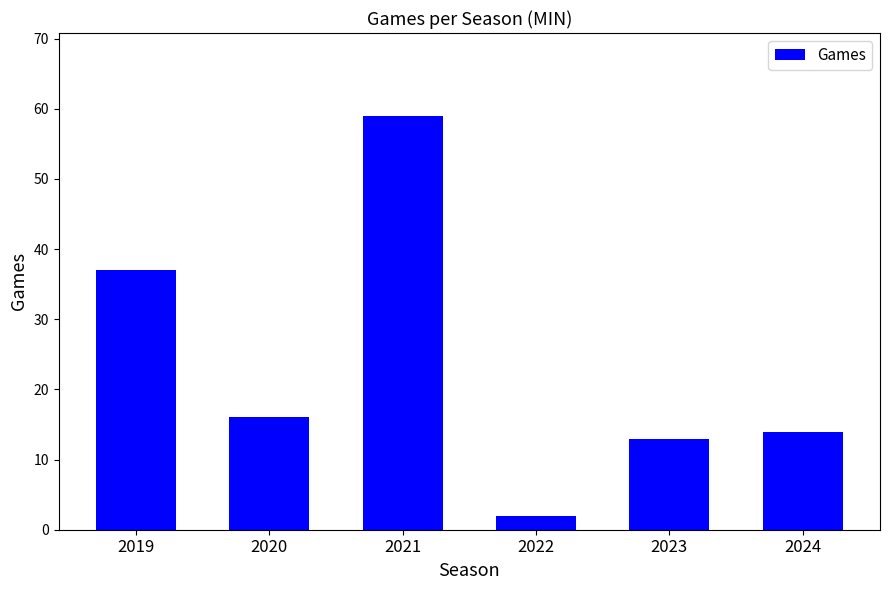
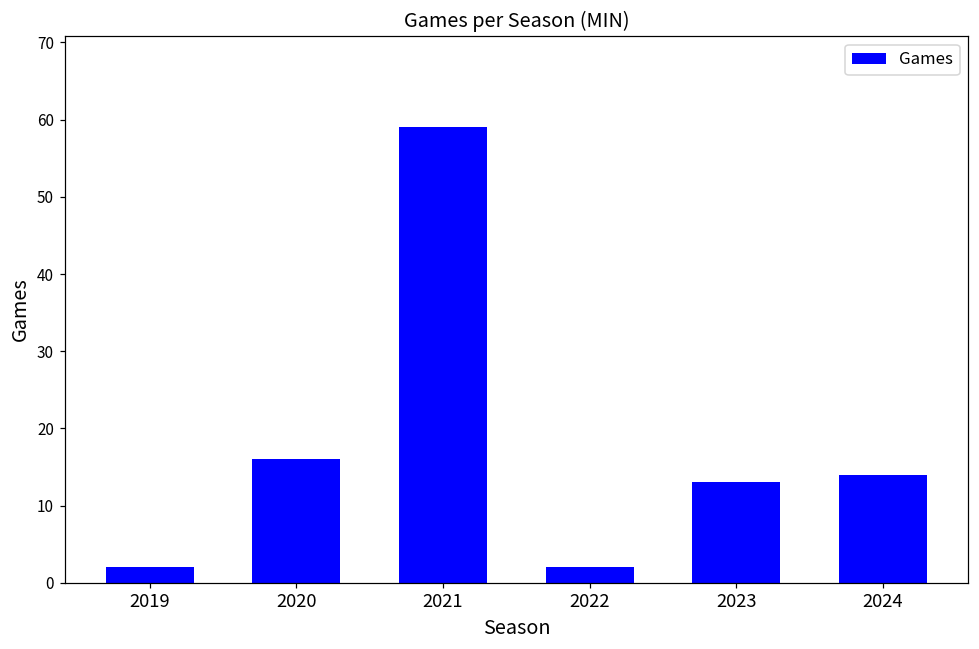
  {
-   "2019": 37,
+   "2019": 2,
    "2020": 16,
    "2021": 59,
    "2022": 2,
    "2023": 13,
    "2024": 14
  }
